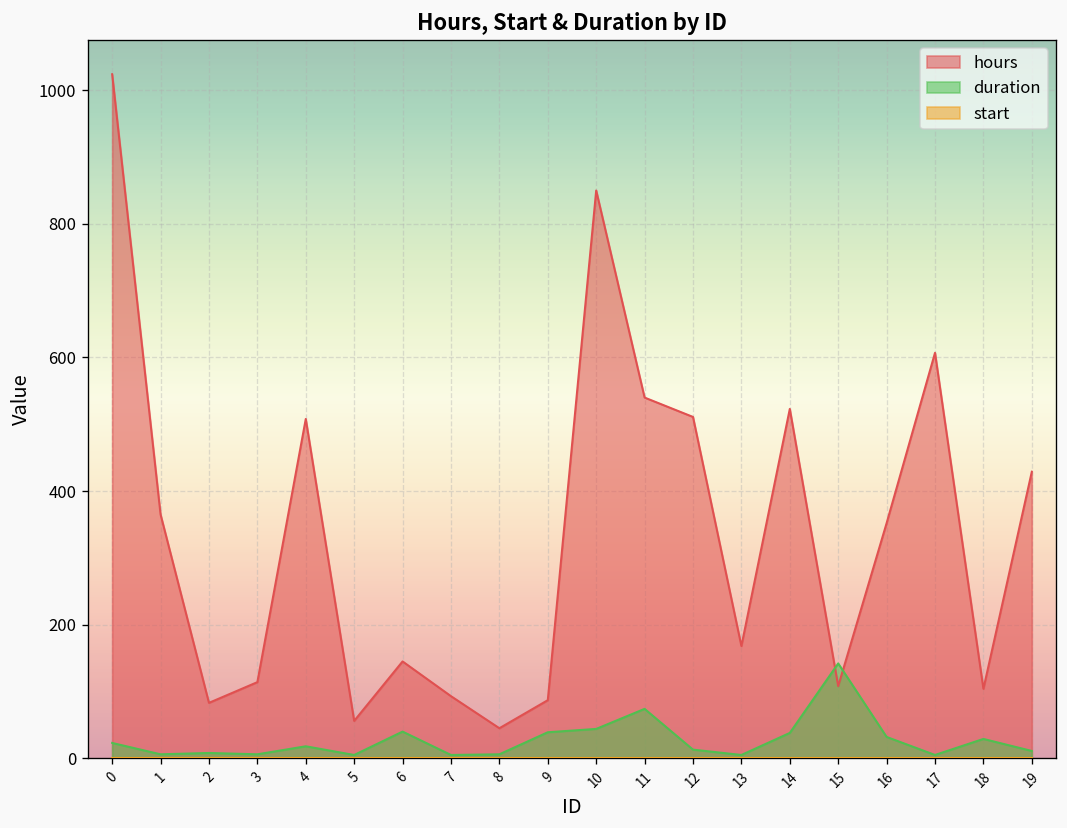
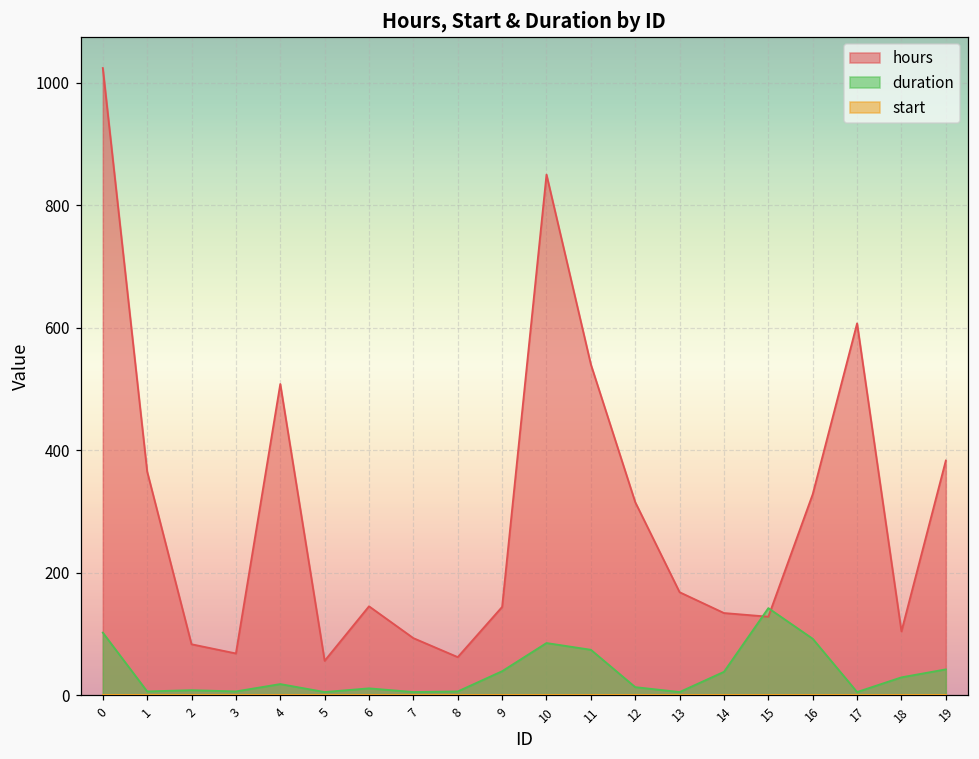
  {
    "hours": {
      "0": 1020,
      "1": 370,
      "2": 80,
-     "3": 110,
+     "3": 70,
      "4": 510,
      "5": 60,
      "6": 150,
      "7": 90,
-     "8": 50,
-     "9": 90,
+     "8": 60,
+     "9": 140,
      "10": 850,
      "11": 540,
-     "12": 510,
+     "12": 320,
      "13": 170,
-     "14": 520,
-     "15": 110,
-     "16": 350,
+     "14": 130,
+     "15": 130,
+     "16": 330,
      "17": 610,
      "18": 100,
-     "19": 430
+     "19": 380
    },
    "duration": {
-     "0": 20,
+     "0": 100,
      "1": 10,
      "2": 10,
      "3": 10,
      "4": 20,
      "5": 10,
-     "6": 40,
+     "6": 10,
      "7": 10,
      "8": 10,
      "9": 40,
-     "10": 40,
+     "10": 90,
      "11": 70,
      "12": 10,
      "13": 10,
      "14": 40,
      "15": 140,
-     "16": 30,
+     "16": 90,
      "17": 10,
      "18": 30,
-     "19": 10
+     "19": 40
    },
    "start": {
      "0": 0,
      "1": 0,
      "2": 0,
      "3": 0,
      "4": 0,
      "5": 0,
      "6": 0,
      "7": 0,
      "8": 0,
      "9": 0,
      "10": 0,
      "11": 0,
      "12": 0,
      "13": 0,
      "14": 0,
      "15": 0,
      "16": 0,
      "17": 0,
      "18": 0,
      "19": 0
    }
  }
